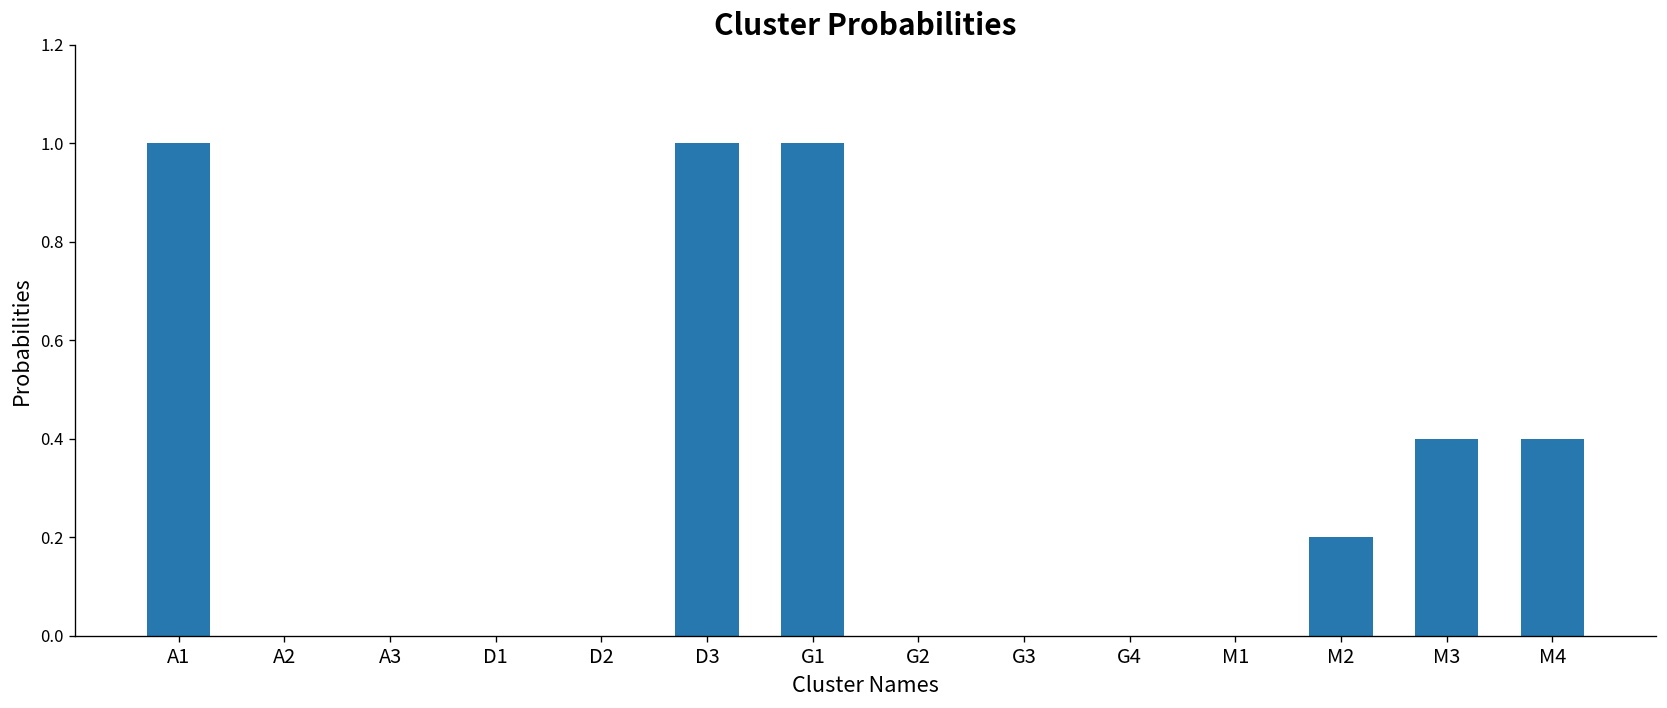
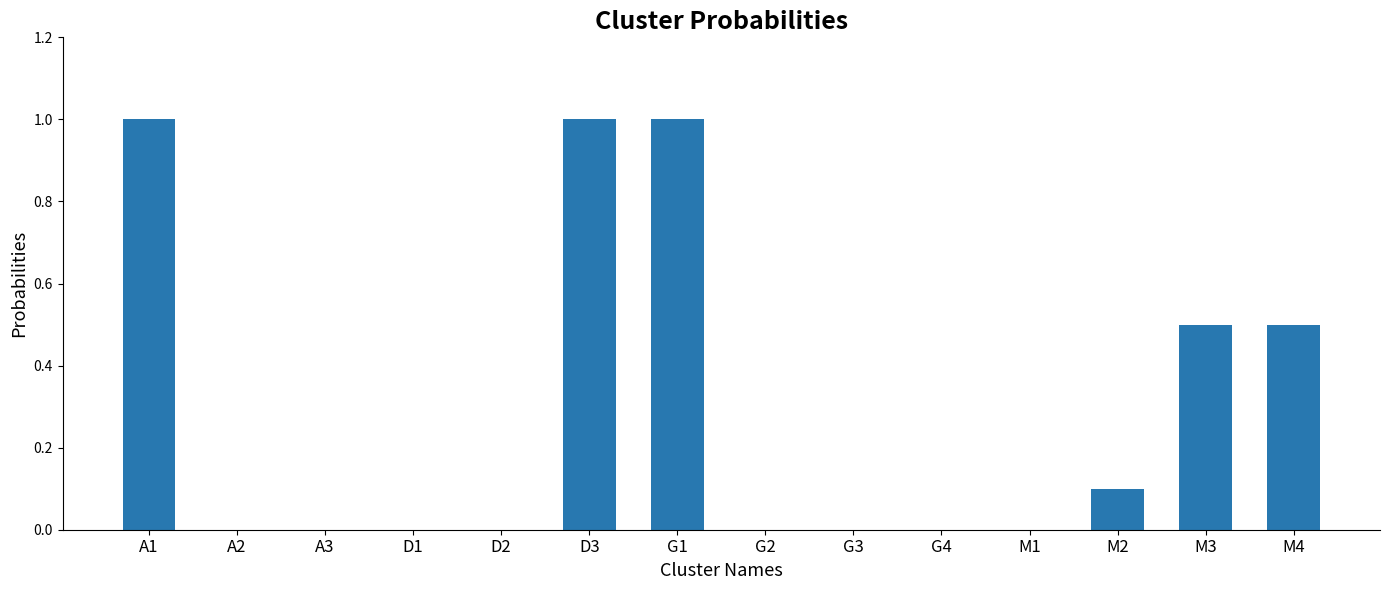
  {
    "A1": 1.0,
    "A2": 0.0,
    "A3": 0.0,
    "D1": 0.0,
    "D2": 0.0,
    "D3": 1.0,
    "G1": 1.0,
    "G2": 0.0,
    "G3": 0.0,
    "G4": 0.0,
    "M1": 0.0,
-   "M2": 0.2,
-   "M3": 0.4,
-   "M4": 0.4
+   "M2": 0.1,
+   "M3": 0.5,
+   "M4": 0.5
  }
